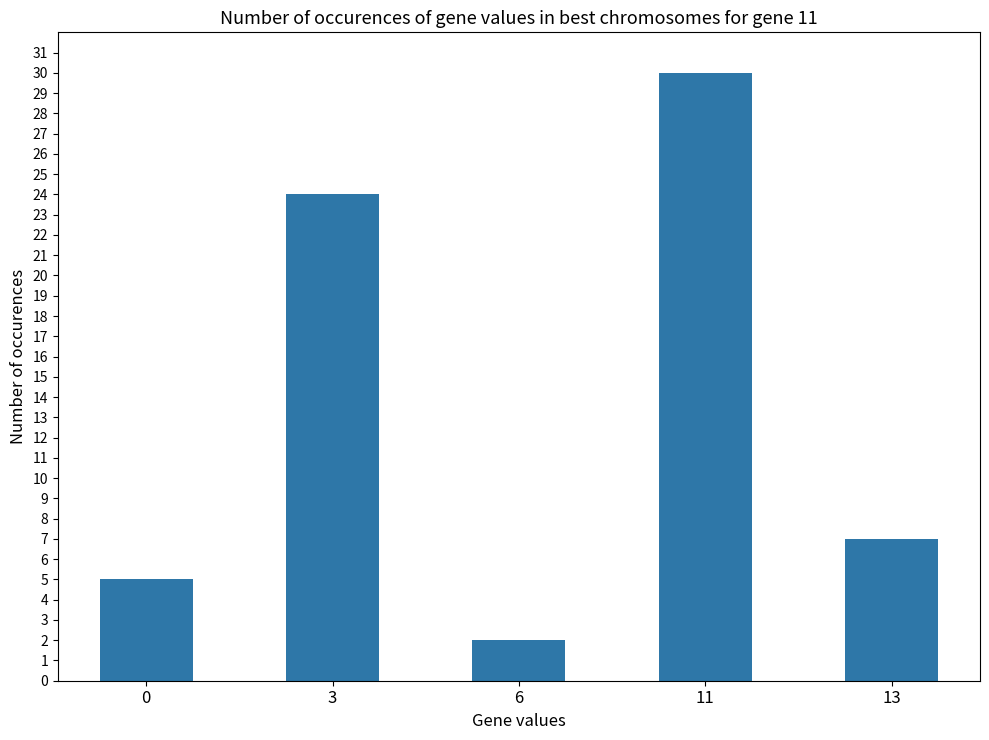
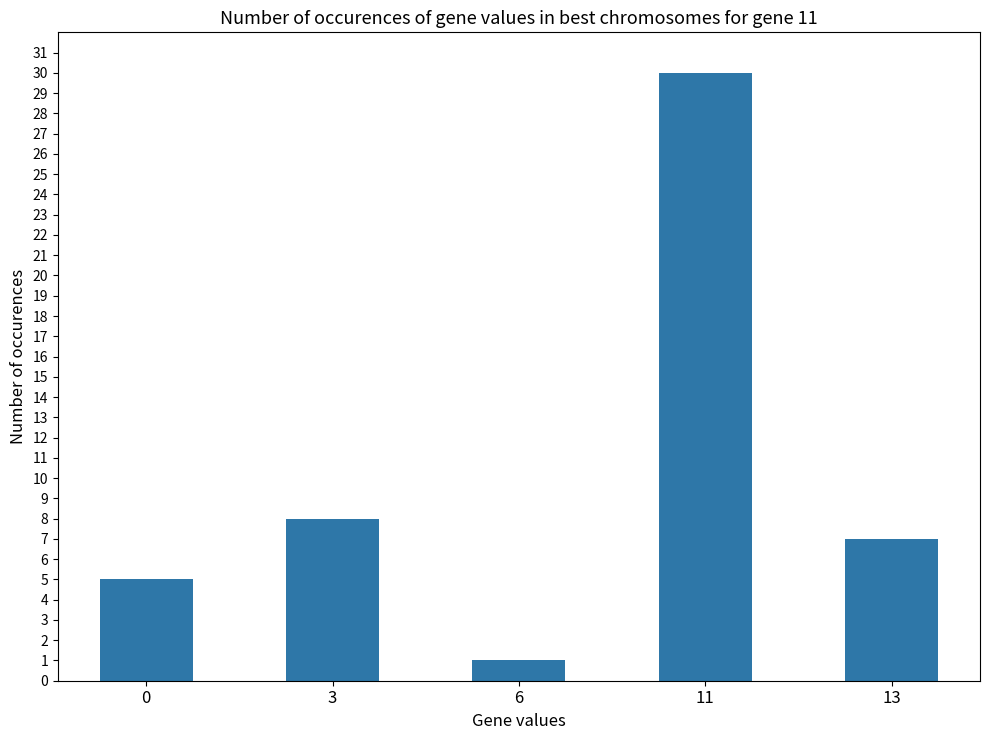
  {
    "0": 5,
-   "3": 24,
-   "6": 2,
+   "3": 8,
+   "6": 1,
    "11": 30,
    "13": 7
  }
